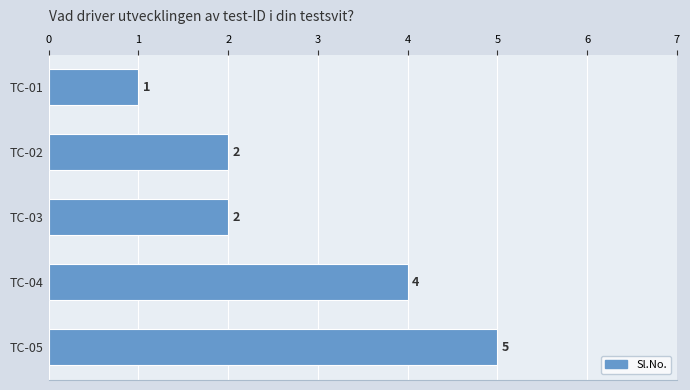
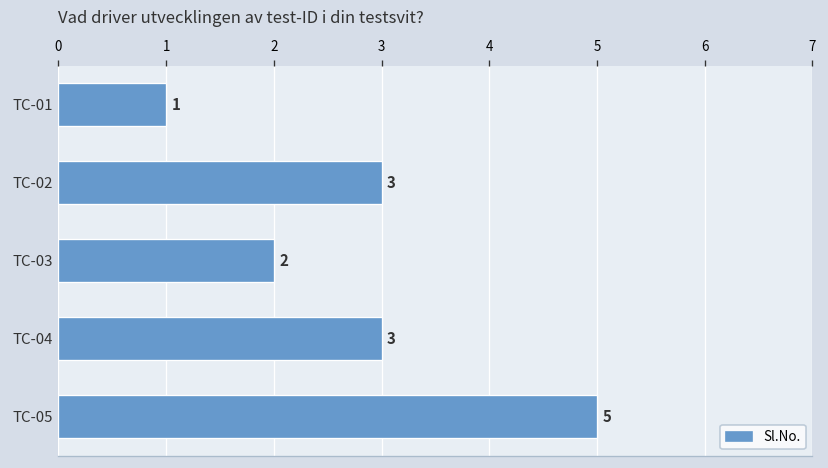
  {
    "TC-01": 1,
-   "TC-02": 2,
+   "TC-02": 3,
    "TC-03": 2,
-   "TC-04": 4,
+   "TC-04": 3,
    "TC-05": 5
  }
